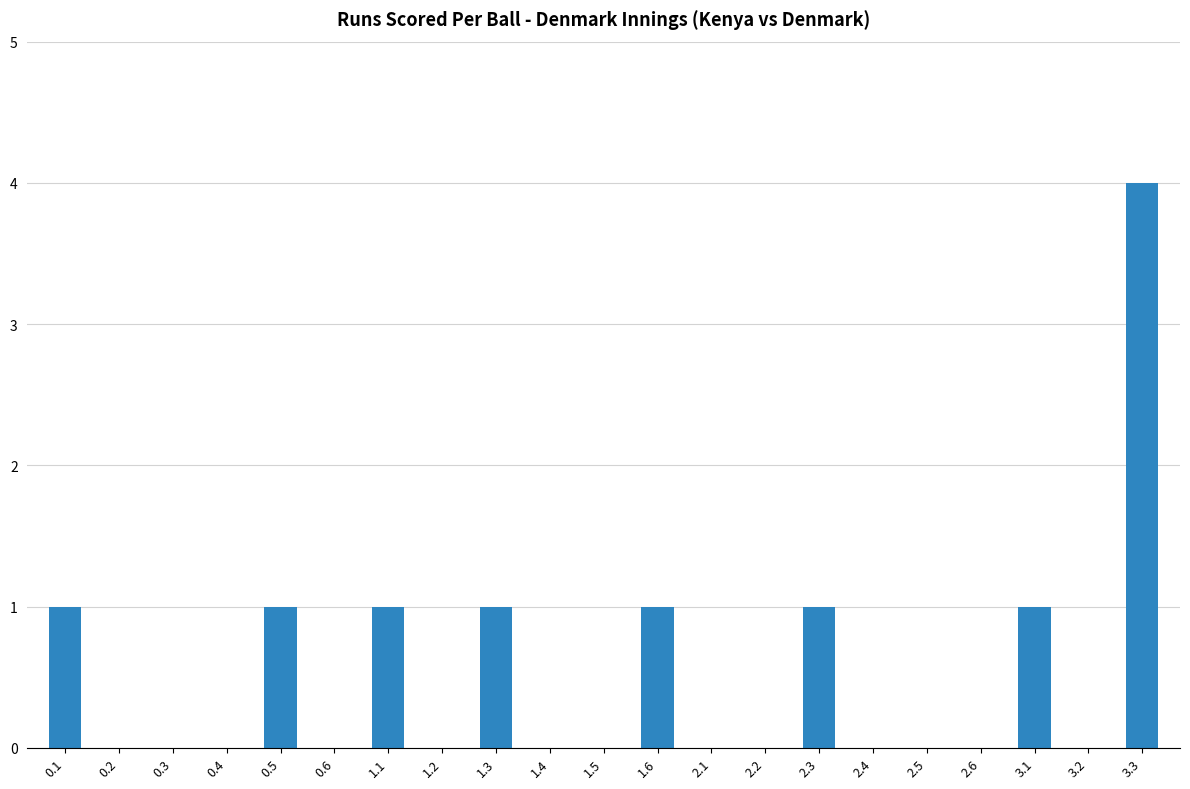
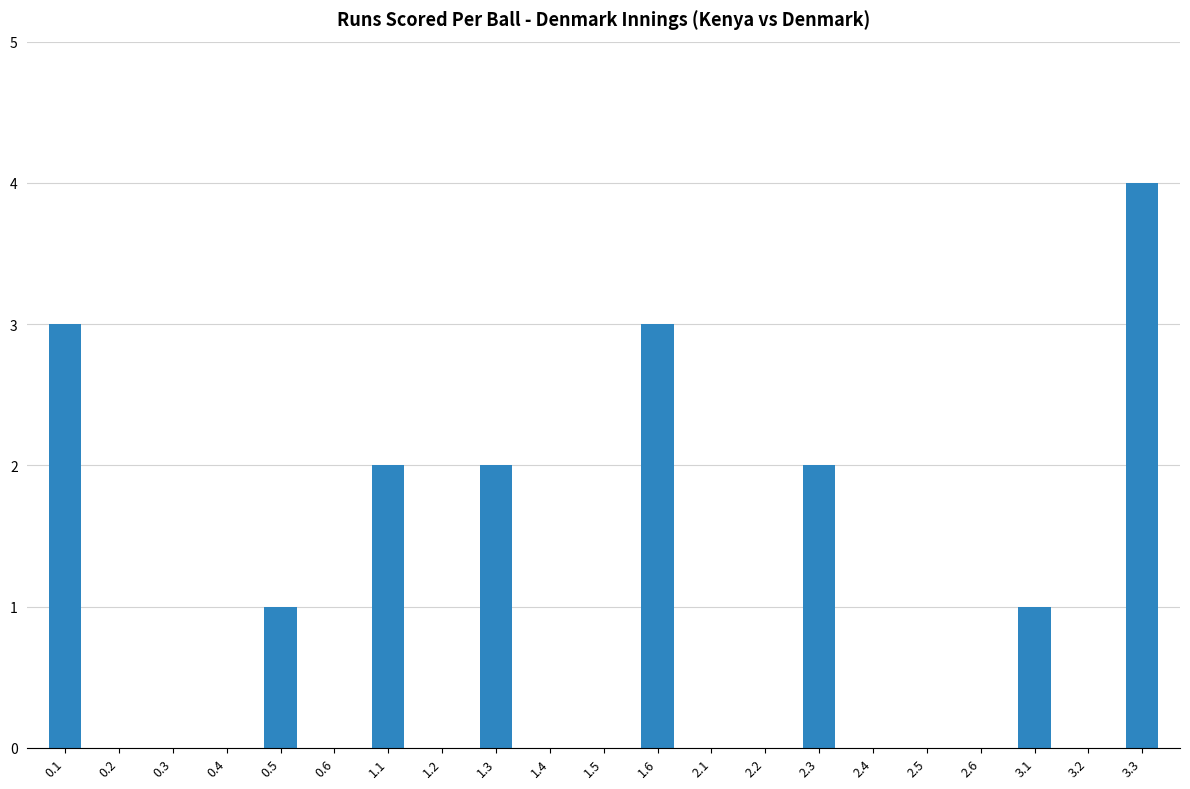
  {
-   "0.1": 1,
+   "0.1": 3,
    "0.2": 0,
    "0.3": 0,
    "0.4": 0,
    "0.5": 1,
    "0.6": 0,
-   "1.1": 1,
+   "1.1": 2,
    "1.2": 0,
-   "1.3": 1,
+   "1.3": 2,
    "1.4": 0,
    "1.5": 0,
-   "1.6": 1,
+   "1.6": 3,
    "2.1": 0,
    "2.2": 0,
-   "2.3": 1,
+   "2.3": 2,
    "2.4": 0,
    "2.5": 0,
    "2.6": 0,
    "3.1": 1,
    "3.2": 0,
    "3.3": 4
  }
